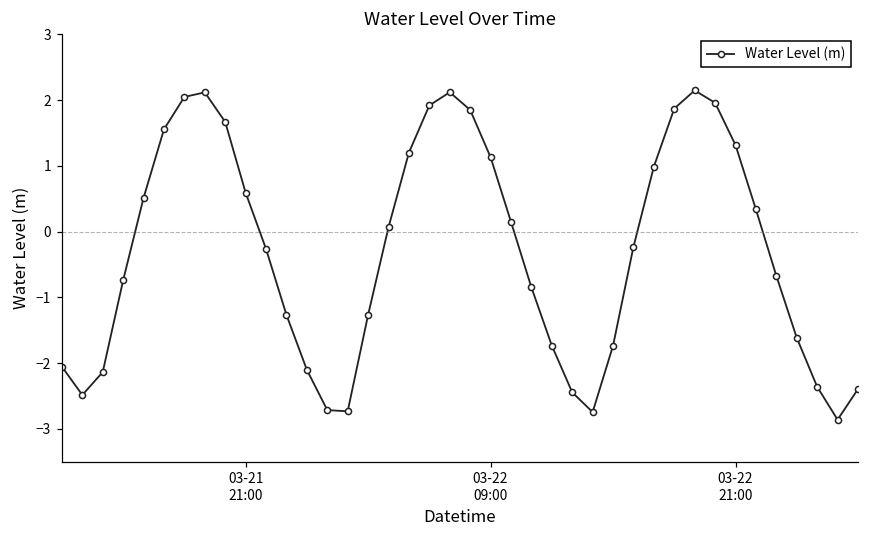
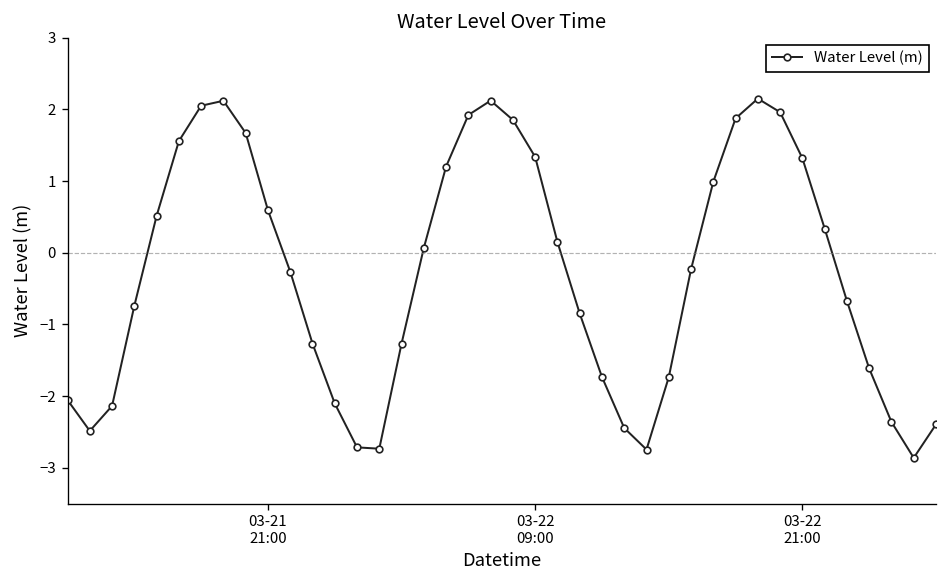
  {
    "03-21 21:00": 0.6,
-   "03-22 09:00": 1.1,
+   "03-22 09:00": 1.3,
    "03-22 21:00": 1.3
  }
